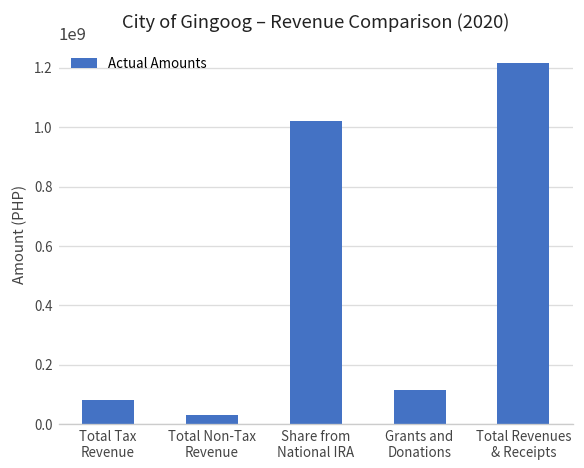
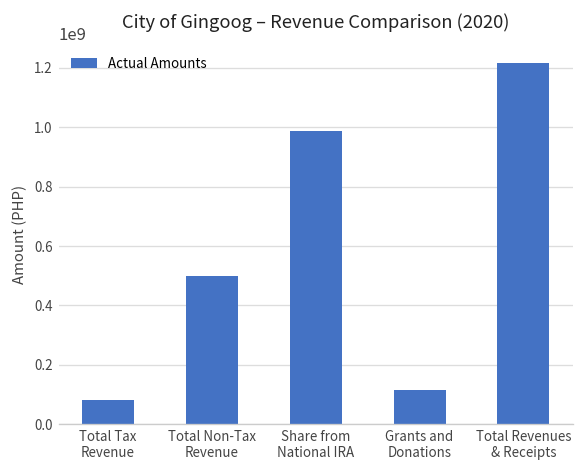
  {
    "Total Tax Revenue": 80000000,
-   "Total Non-Tax Revenue": 30000000,
-   "Share from National IRA": 1020000000,
+   "Total Non-Tax Revenue": 500000000,
+   "Share from National IRA": 990000000,
    "Grants and Donations": 110000000,
    "Total Revenues & Receipts": 1220000000
  }
